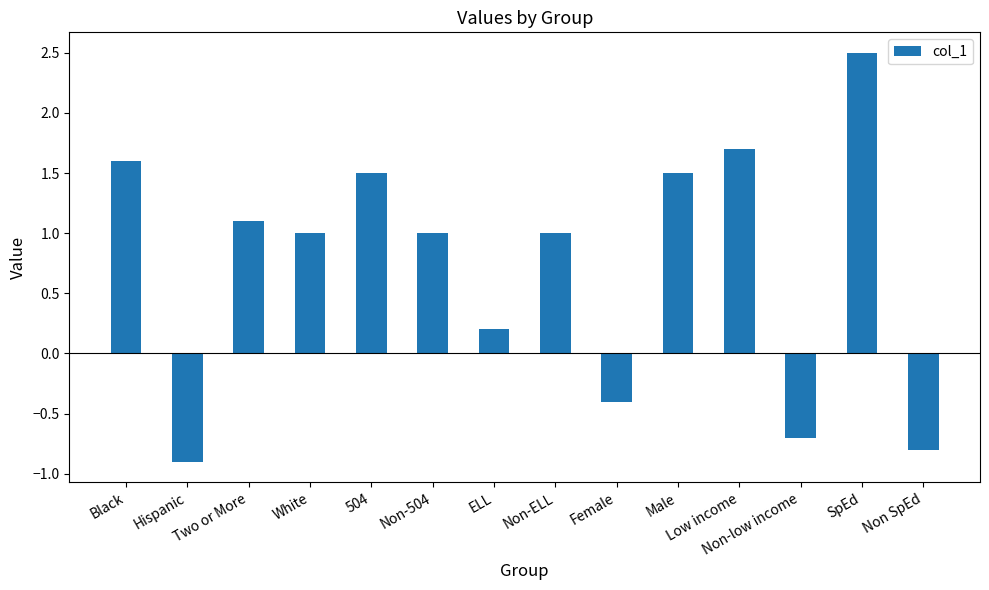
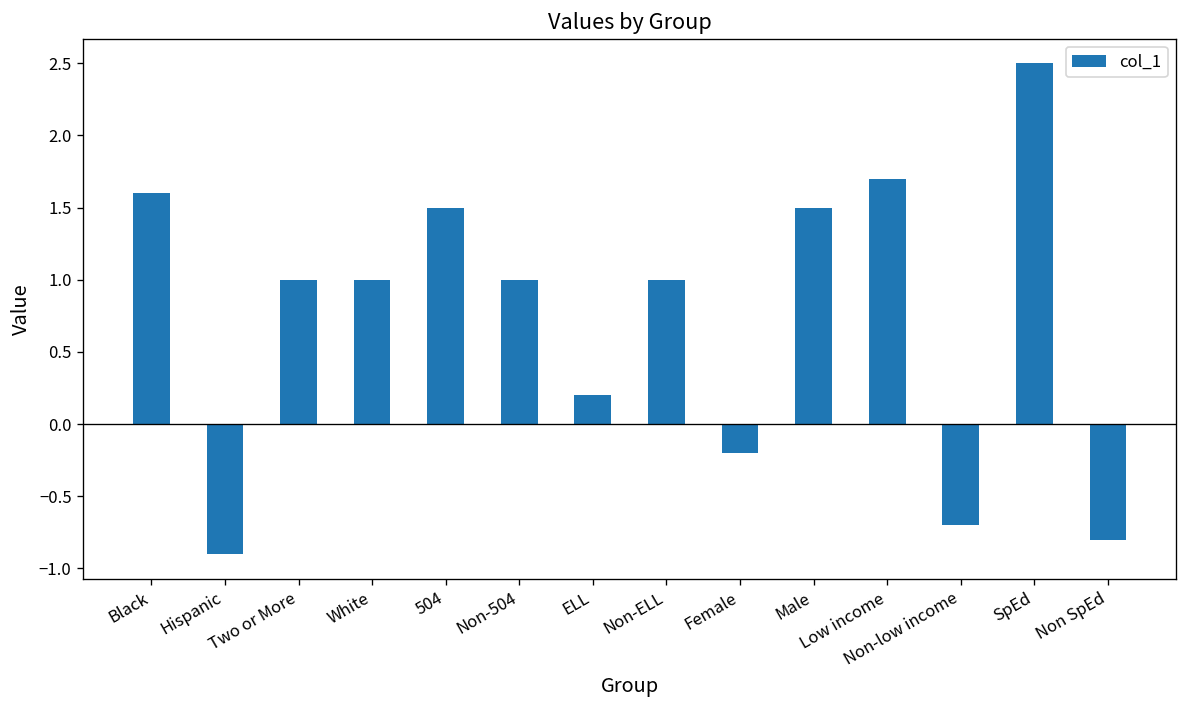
  {
    "Black": 1.6,
    "Hispanic": -0.9,
-   "Two or More": 1.1,
+   "Two or More": 1.0,
    "White": 1.0,
    "504": 1.5,
    "Non-504": 1.0,
    "ELL": 0.2,
    "Non-ELL": 1.0,
-   "Female": -0.4,
+   "Female": -0.2,
    "Male": 1.5,
    "Low income": 1.7,
    "Non-low income": -0.7,
    "SpEd": 2.5,
    "Non SpEd": -0.8
  }
